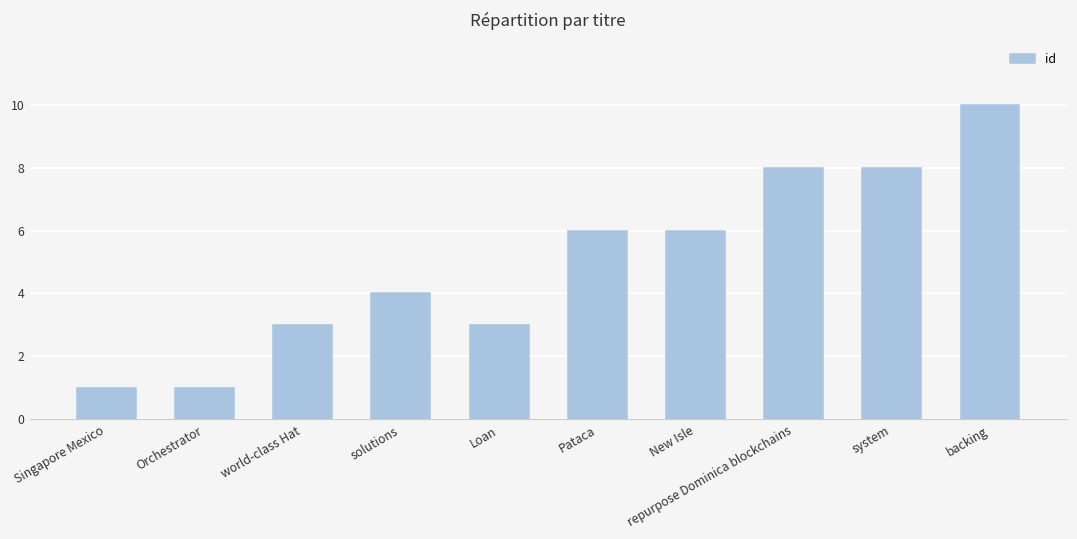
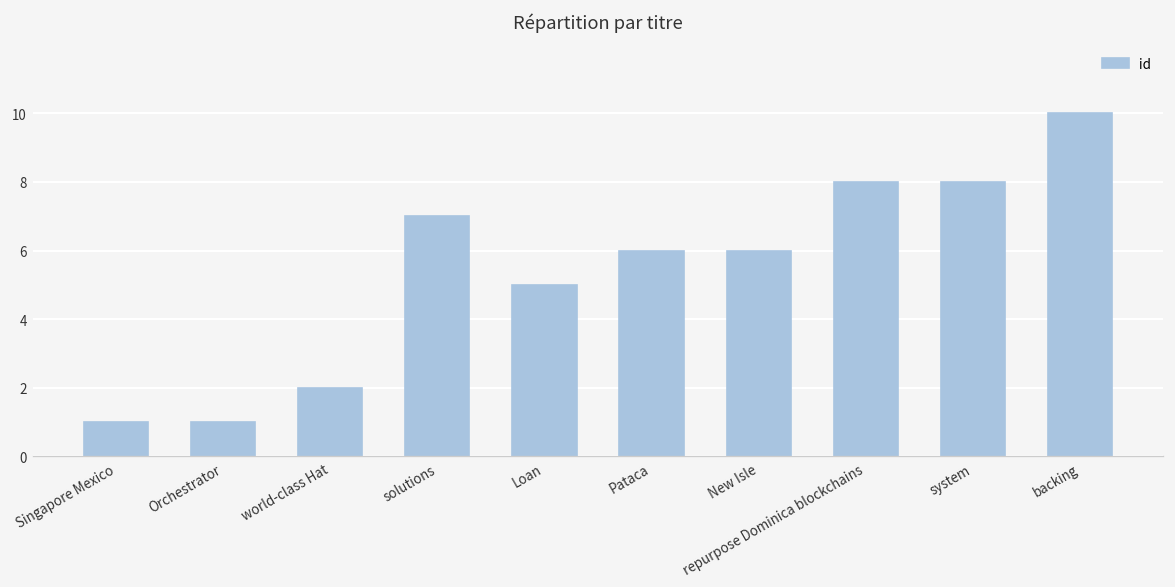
  {
    "Singapore Mexico": 1,
    "Orchestrator": 1,
-   "world-class Hat": 3,
-   "solutions": 4,
-   "Loan": 3,
+   "world-class Hat": 2,
+   "solutions": 7,
+   "Loan": 5,
    "Pataca": 6,
    "New Isle": 6,
    "repurpose Dominica blockchains": 8,
    "system": 8,
    "backing": 10
  }
